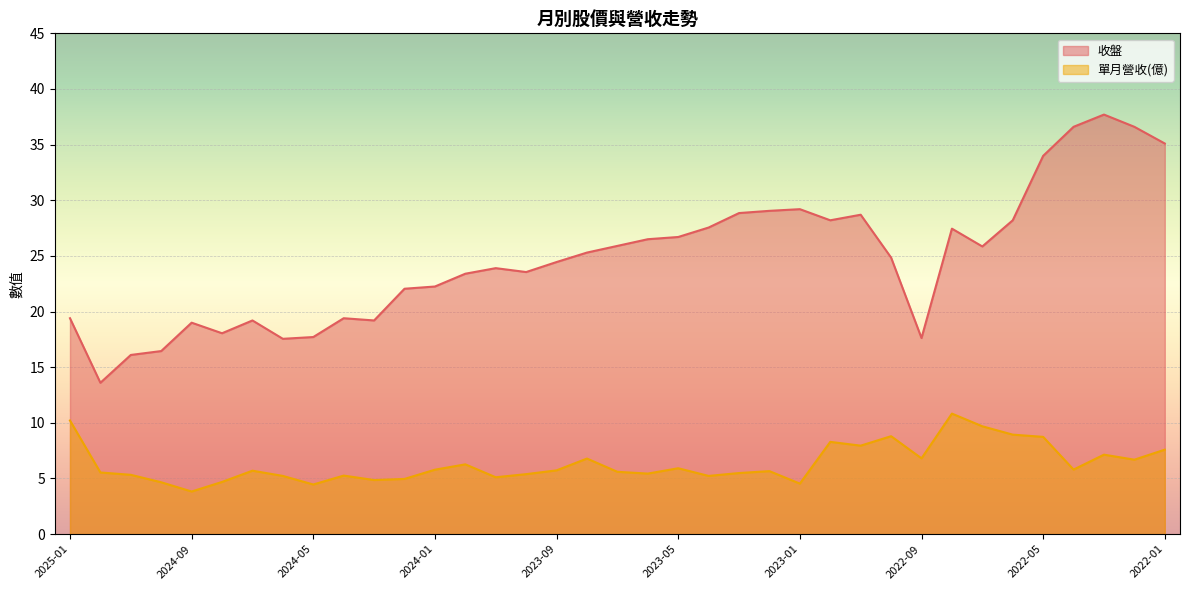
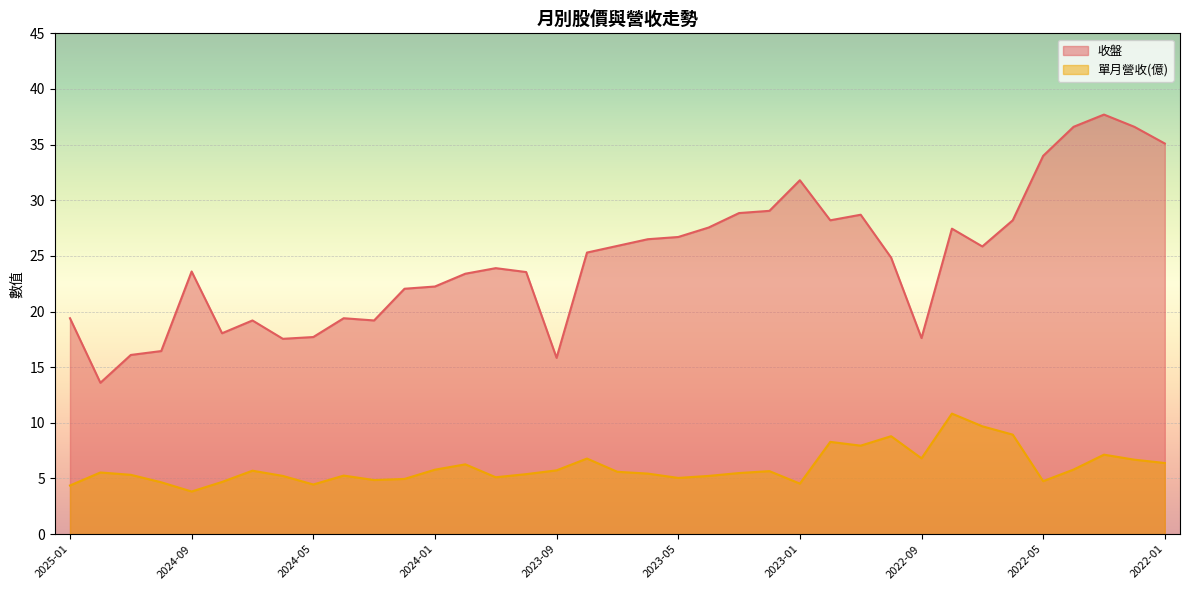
  {
    "收盤": {
      "2025-01": 19.4,
-     "2024-09": 19.0,
+     "2024-09": 23.6,
      "2024-05": 17.7,
      "2024-01": 22.3,
-     "2023-09": 24.5,
+     "2023-09": 15.8,
      "2023-05": 26.7,
-     "2023-01": 29.2,
+     "2023-01": 31.8,
      "2022-09": 17.6,
      "2022-05": 34.0,
      "2022-01": 35.1
    },
    "單月營收(億)": {
-     "2025-01": 10.2,
+     "2025-01": 4.4,
      "2024-09": 3.8,
      "2024-05": 4.5,
      "2024-01": 5.8,
      "2023-09": 5.7,
-     "2023-05": 5.9,
+     "2023-05": 5.1,
      "2023-01": 4.5,
      "2022-09": 6.8,
-     "2022-05": 8.7,
-     "2022-01": 7.6
+     "2022-05": 4.8,
+     "2022-01": 6.4
    }
  }
